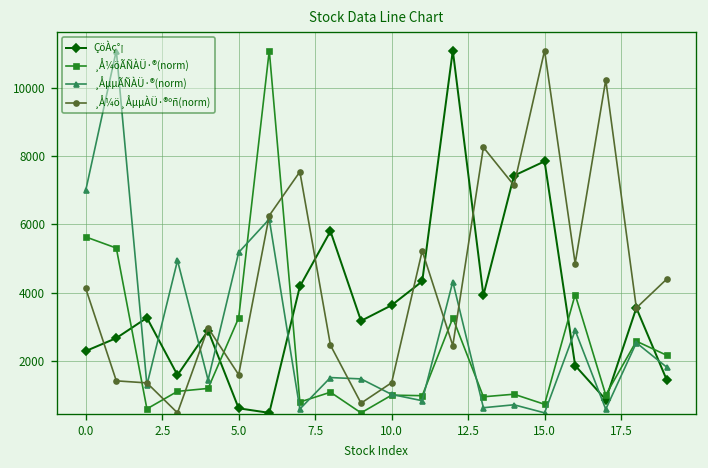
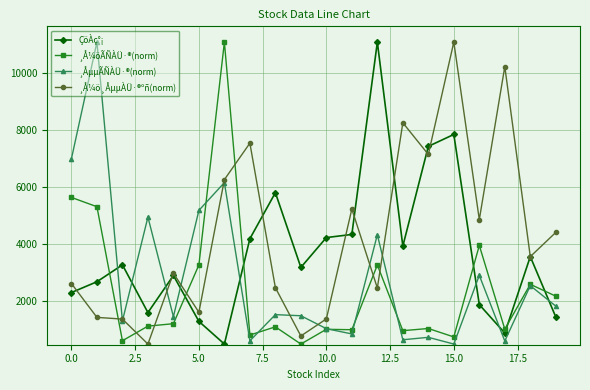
  {
    "ÇöÀç°¡": {
      "0.0": 2300,
-     "5.0": 600,
-     "10.0": 3600,
+     "5.0": 1300,
+     "10.0": 4200,
      "15.0": 7900
    },
    "¸Å¼ö¸ÅµµÀÜ·®ºñ(norm)": {
-     "0.0": 4100,
+     "0.0": 2600,
      "5.0": 1600,
      "10.0": 1400,
      "15.0": 11100
    }
  }
